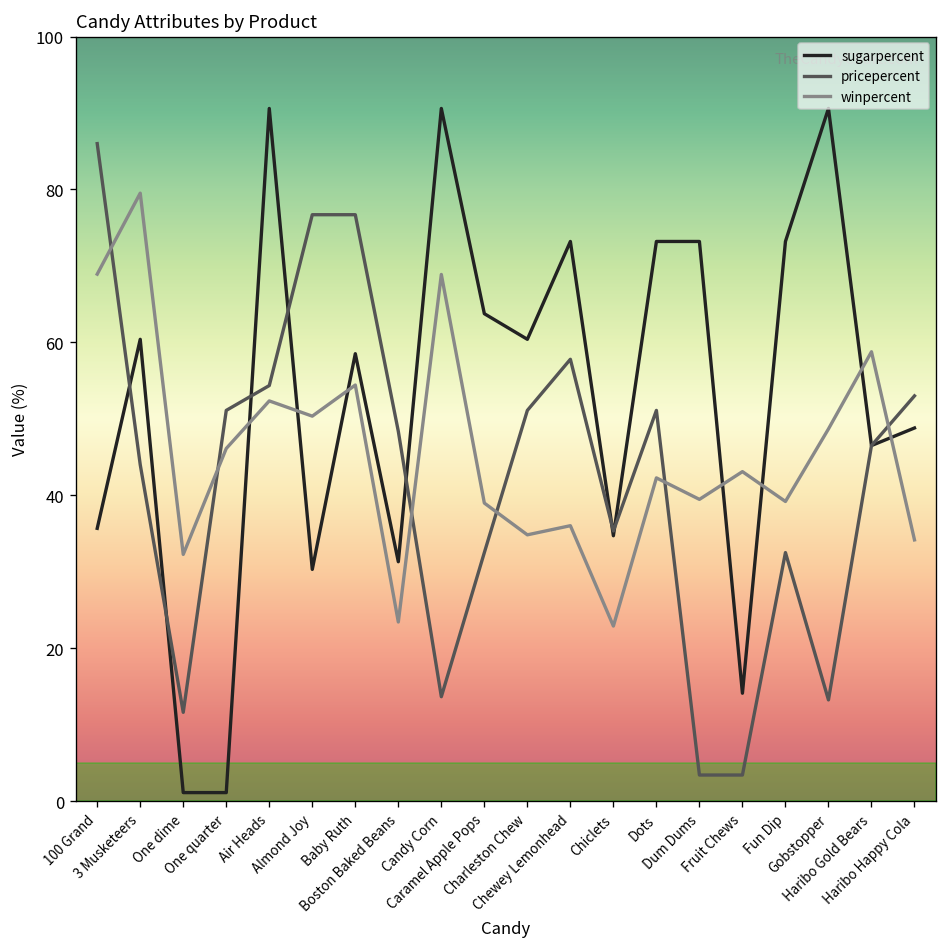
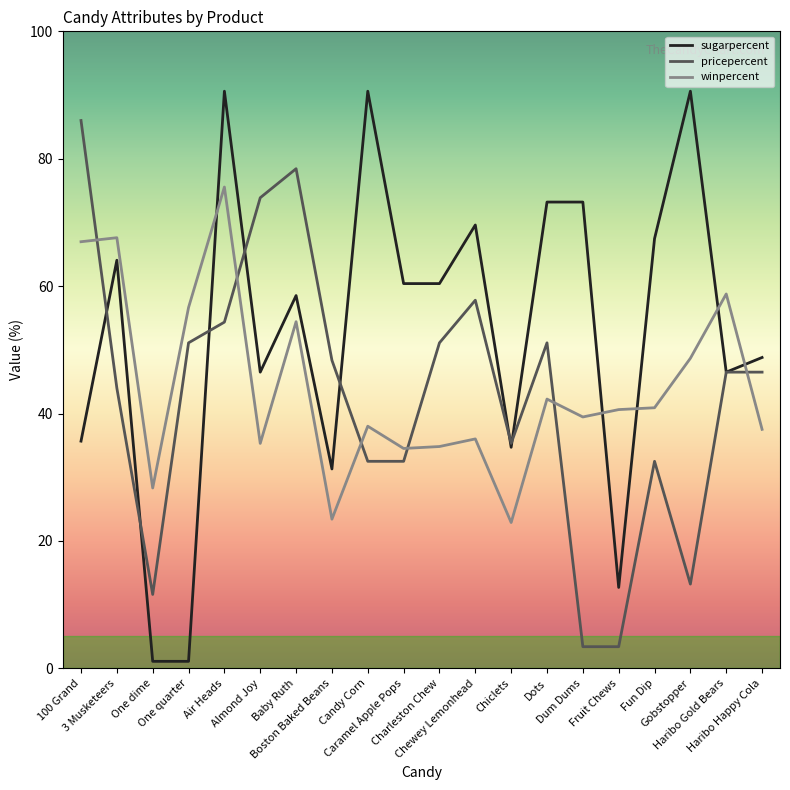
  {
    "sugarpercent": {
      "100 Grand": 36,
-     "3 Musketeers": 60,
+     "3 Musketeers": 64,
      "One dime": 1,
      "One quarter": 1,
      "Air Heads": 91,
-     "Almond Joy": 30,
+     "Almond Joy": 47,
      "Baby Ruth": 59,
      "Boston Baked Beans": 31,
      "Candy Corn": 91,
-     "Caramel Apple Pops": 64,
+     "Caramel Apple Pops": 60,
      "Charleston Chew": 60,
-     "Chewey Lemonhead": 73,
+     "Chewey Lemonhead": 70,
      "Chiclets": 35,
      "Dots": 73,
      "Dum Dums": 73,
-     "Fruit Chews": 14,
-     "Fun Dip": 73,
+     "Fruit Chews": 13,
+     "Fun Dip": 67,
      "Gobstopper": 91,
      "Haribo Happy Cola": 49
    },
    "pricepercent": {
      "100 Grand": 86,
      "3 Musketeers": 44,
      "One dime": 12,
      "One quarter": 51,
      "Air Heads": 54,
-     "Almond Joy": 77,
-     "Baby Ruth": 77,
+     "Almond Joy": 74,
+     "Baby Ruth": 78,
      "Boston Baked Beans": 48,
-     "Candy Corn": 14,
+     "Candy Corn": 32,
      "Caramel Apple Pops": 32,
      "Charleston Chew": 51,
      "Chewey Lemonhead": 58,
      "Chiclets": 35,
      "Dots": 51,
      "Dum Dums": 3,
      "Fruit Chews": 3,
      "Fun Dip": 32,
      "Gobstopper": 13,
-     "Haribo Happy Cola": 53
+     "Haribo Happy Cola": 47
    },
    "winpercent": {
-     "100 Grand": 69,
-     "3 Musketeers": 80,
-     "One dime": 32,
-     "One quarter": 46,
-     "Air Heads": 52,
-     "Almond Joy": 50,
+     "100 Grand": 67,
+     "3 Musketeers": 68,
+     "One dime": 28,
+     "One quarter": 57,
+     "Air Heads": 76,
+     "Almond Joy": 35,
      "Baby Ruth": 54,
      "Boston Baked Beans": 23,
-     "Candy Corn": 69,
-     "Caramel Apple Pops": 39,
+     "Candy Corn": 38,
+     "Caramel Apple Pops": 35,
      "Charleston Chew": 35,
      "Chewey Lemonhead": 36,
      "Chiclets": 23,
      "Dots": 42,
      "Dum Dums": 39,
-     "Fruit Chews": 43,
-     "Fun Dip": 39,
+     "Fruit Chews": 41,
+     "Fun Dip": 41,
      "Gobstopper": 49,
      "Haribo Gold Bears": 59,
-     "Haribo Happy Cola": 34
+     "Haribo Happy Cola": 38
    }
  }
